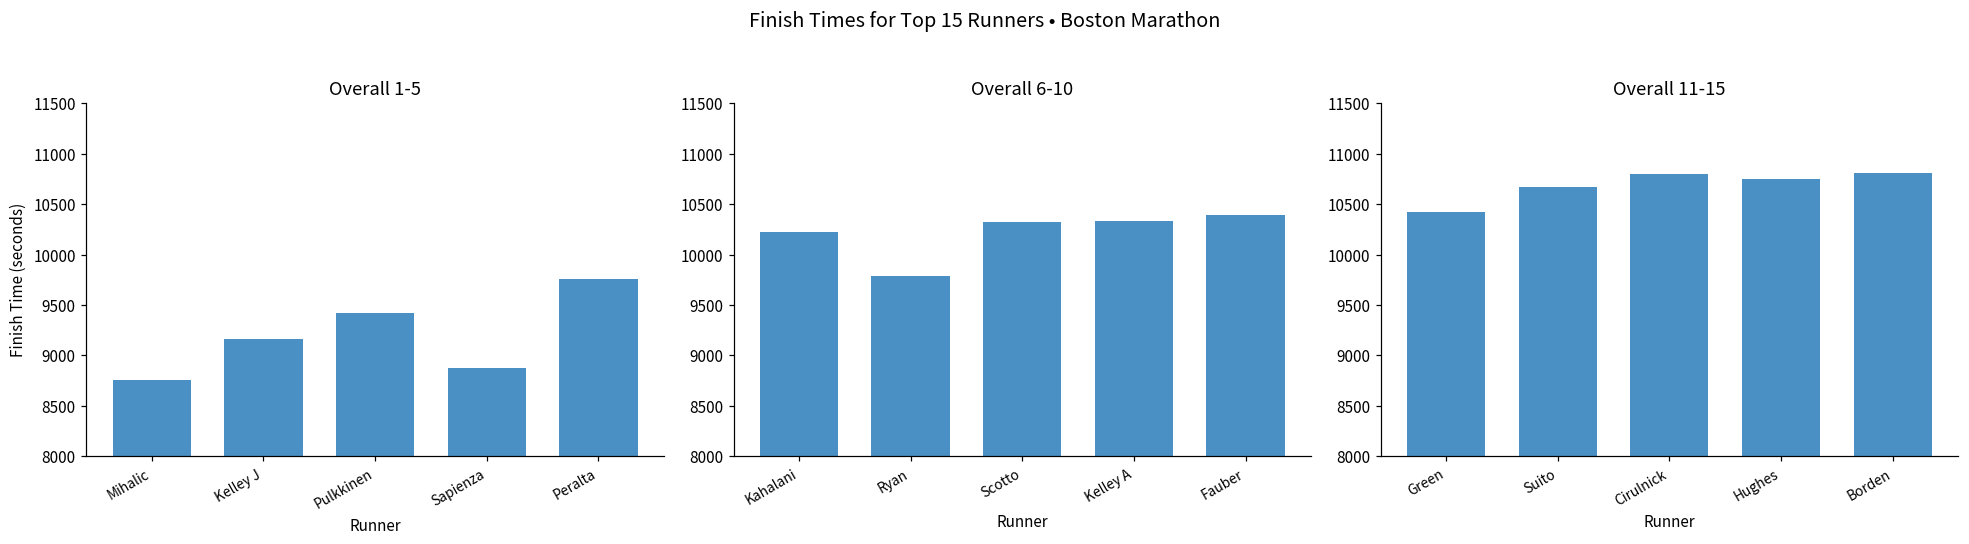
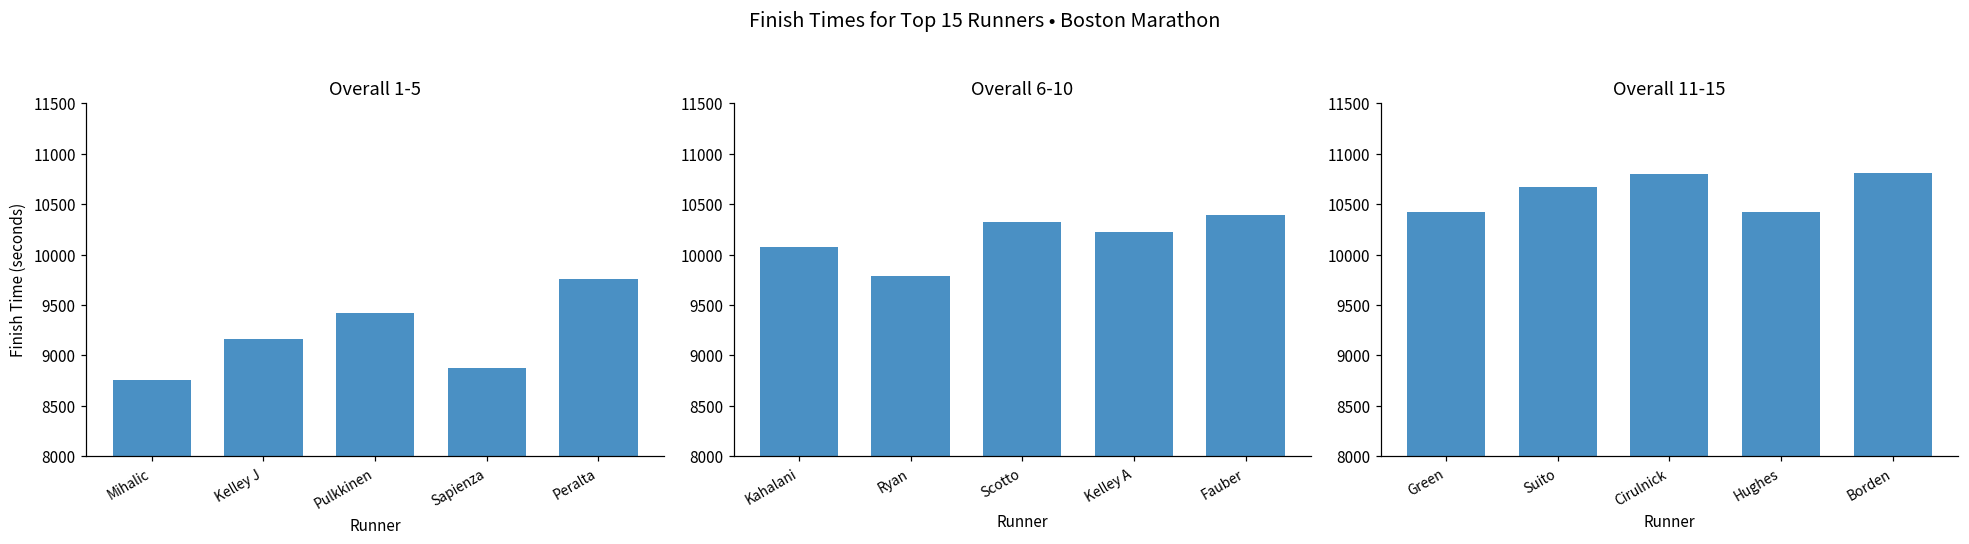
  {
    "Overall 1-5": {
      "Mihalic": 8800,
      "Kelley J": 9200,
      "Pulkkinen": 9400,
      "Sapienza": 8900,
      "Peralta": 9800
    },
    "Overall 6-10": {
-     "Kahalani": 10200,
+     "Kahalani": 10100,
      "Ryan": 9800,
      "Scotto": 10300,
-     "Kelley A": 10300,
+     "Kelley A": 10200,
      "Fauber": 10400
    },
    "Overall 11-15": {
      "Green": 10400,
      "Suito": 10700,
      "Cirulnick": 10800,
-     "Hughes": 10800,
+     "Hughes": 10400,
      "Borden": 10800
    }
  }
